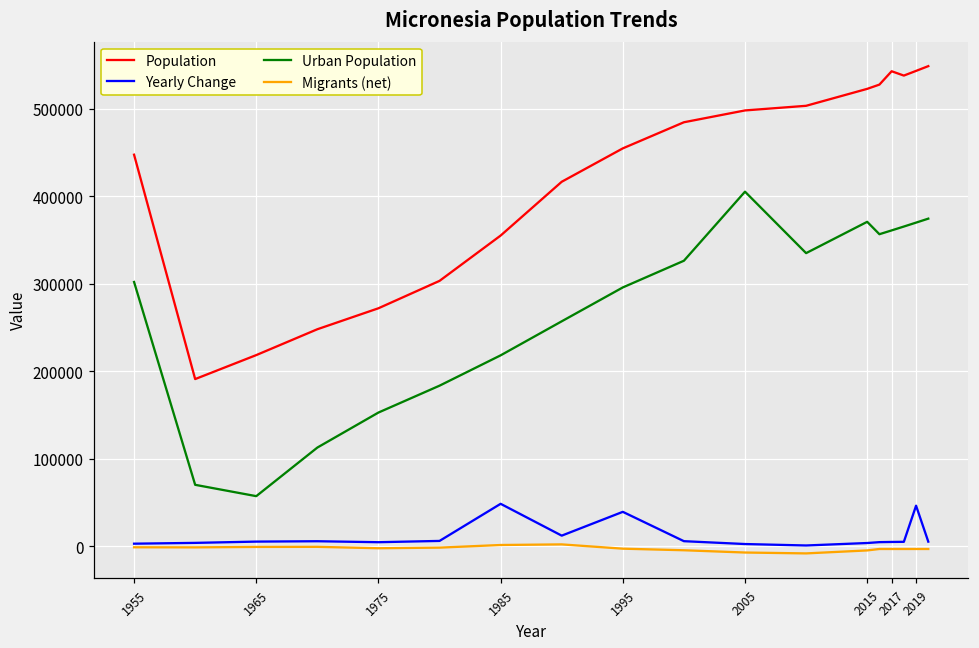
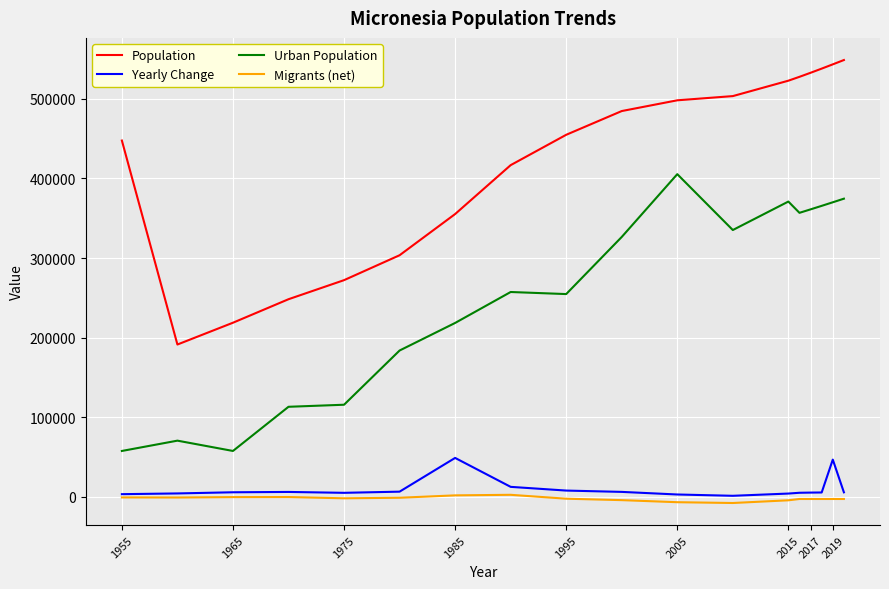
  {
    "Population": {
      "1955": 450000,
      "1965": 220000,
      "1975": 270000,
      "1985": 360000,
      "1995": 450000,
      "2005": 500000,
      "2015": 520000,
-     "2017": 540000,
+     "2017": 530000,
      "2019": 540000
    },
    "Yearly Change": {
      "1955": 0,
      "1965": 10000,
      "1975": 0,
      "1985": 50000,
-     "1995": 40000,
+     "1995": 10000,
      "2005": 0,
      "2015": 0,
      "2017": 10000,
      "2019": 50000
    },
    "Urban Population": {
-     "1955": 300000,
+     "1955": 60000,
      "1965": 60000,
-     "1975": 150000,
+     "1975": 120000,
      "1985": 220000,
-     "1995": 300000,
+     "1995": 250000,
      "2005": 410000,
      "2015": 370000,
      "2017": 360000,
      "2019": 370000
    },
    "Migrants (net)": {
      "1955": 0,
      "1965": 0,
      "1975": 0,
      "1985": 0,
      "1995": 0,
      "2005": -10000,
      "2015": 0,
      "2017": 0,
      "2019": 0
    }
  }
